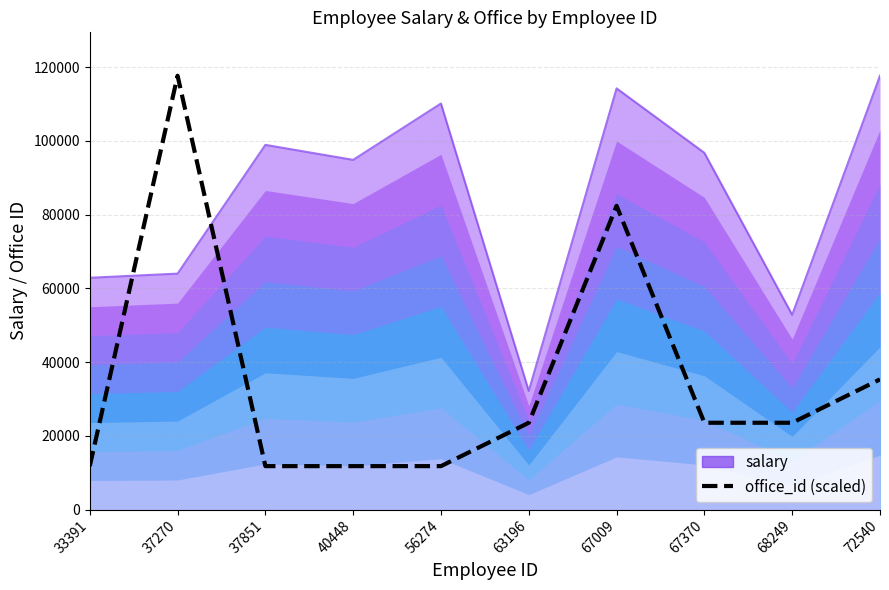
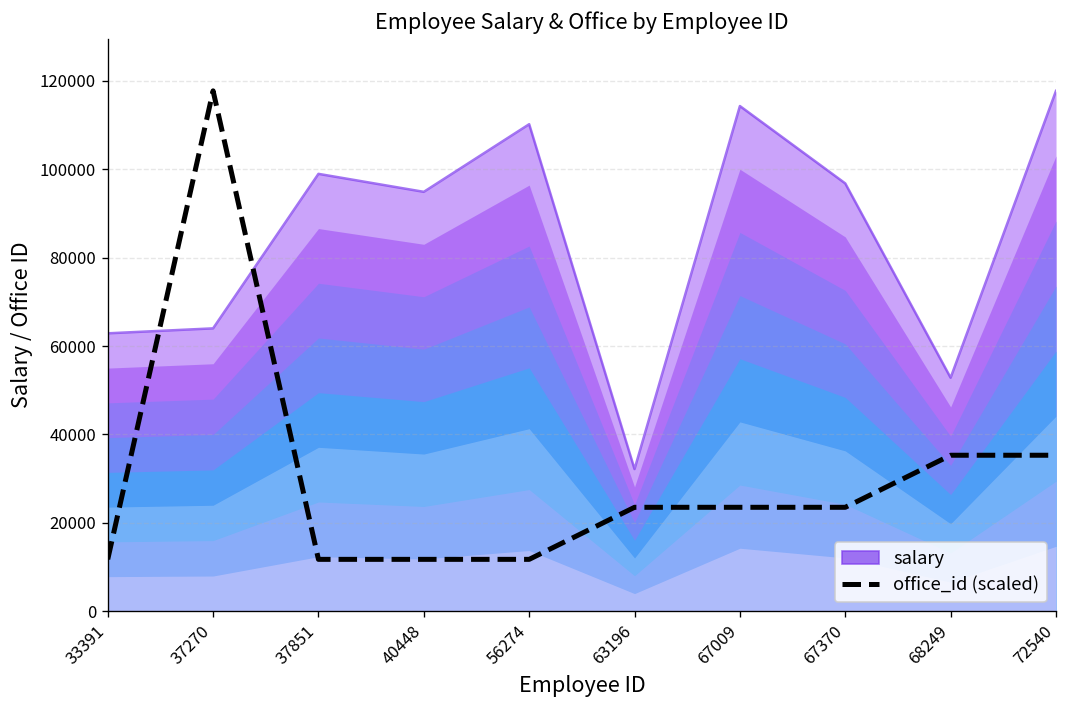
  {
    "office_id (scaled)": {
      "33391": 12000,
      "37270": 118000,
      "56274": 12000,
-     "67009": 82000,
-     "68249": 24000,
+     "67009": 24000,
+     "68249": 35000,
      "72540": 35000
    }
  }
